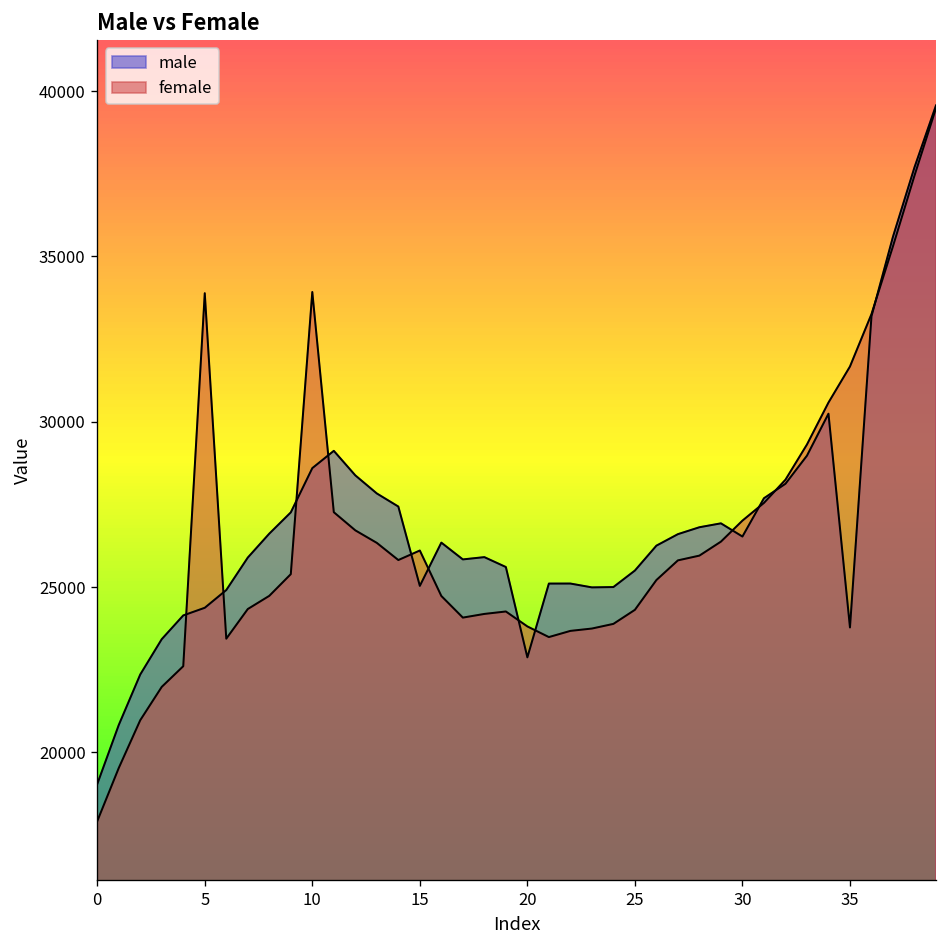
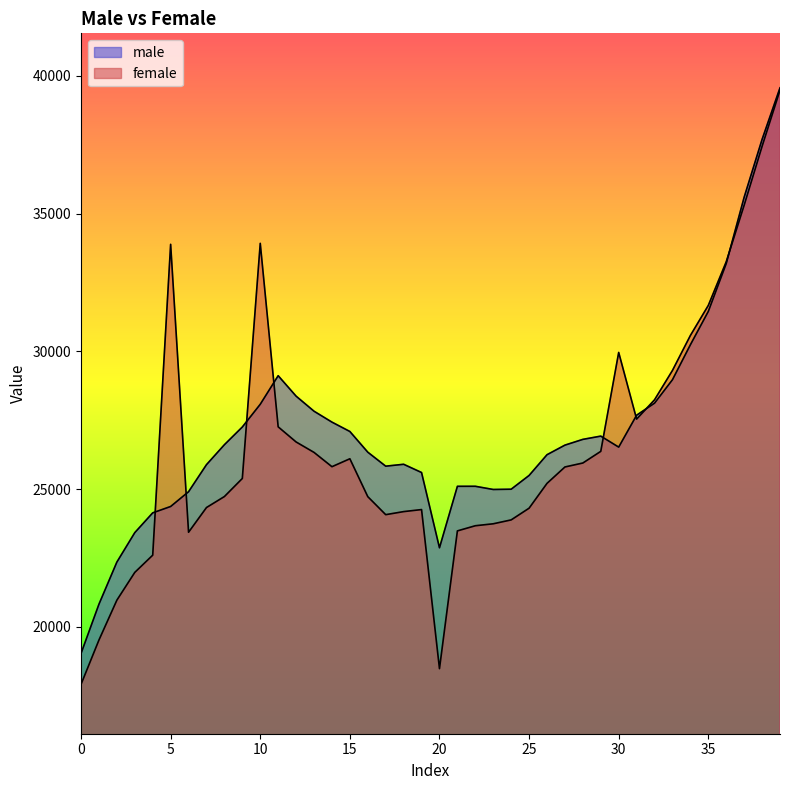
  {
    "male": {
      "0": 19000,
      "5": 24400,
-     "10": 28600,
-     "15": 25000,
+     "10": 28100,
+     "15": 27100,
      "20": 22900,
      "25": 25500,
      "30": 26500,
-     "35": 23800
+     "35": 31500
    },
    "female": {
      "0": 17900,
      "5": 33900,
      "10": 33900,
      "15": 26100,
-     "20": 23800,
+     "20": 18500,
      "25": 24300,
-     "30": 27000,
+     "30": 30000,
      "35": 31700
    }
  }
